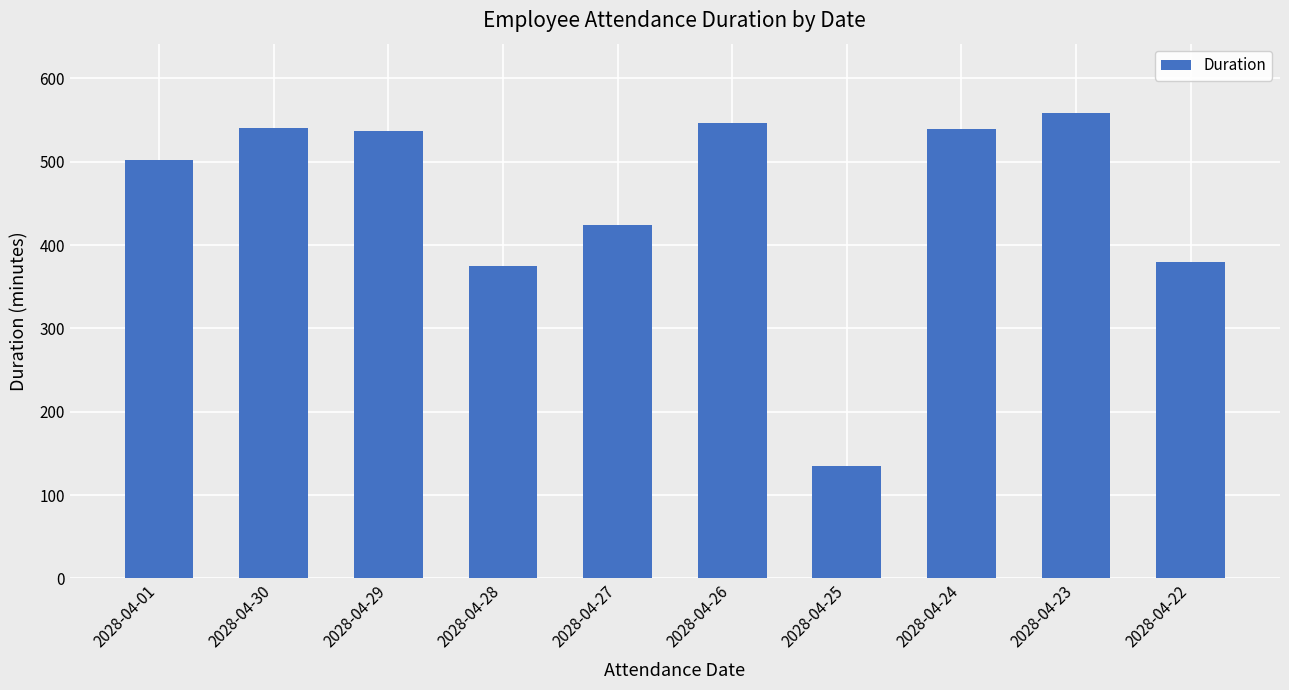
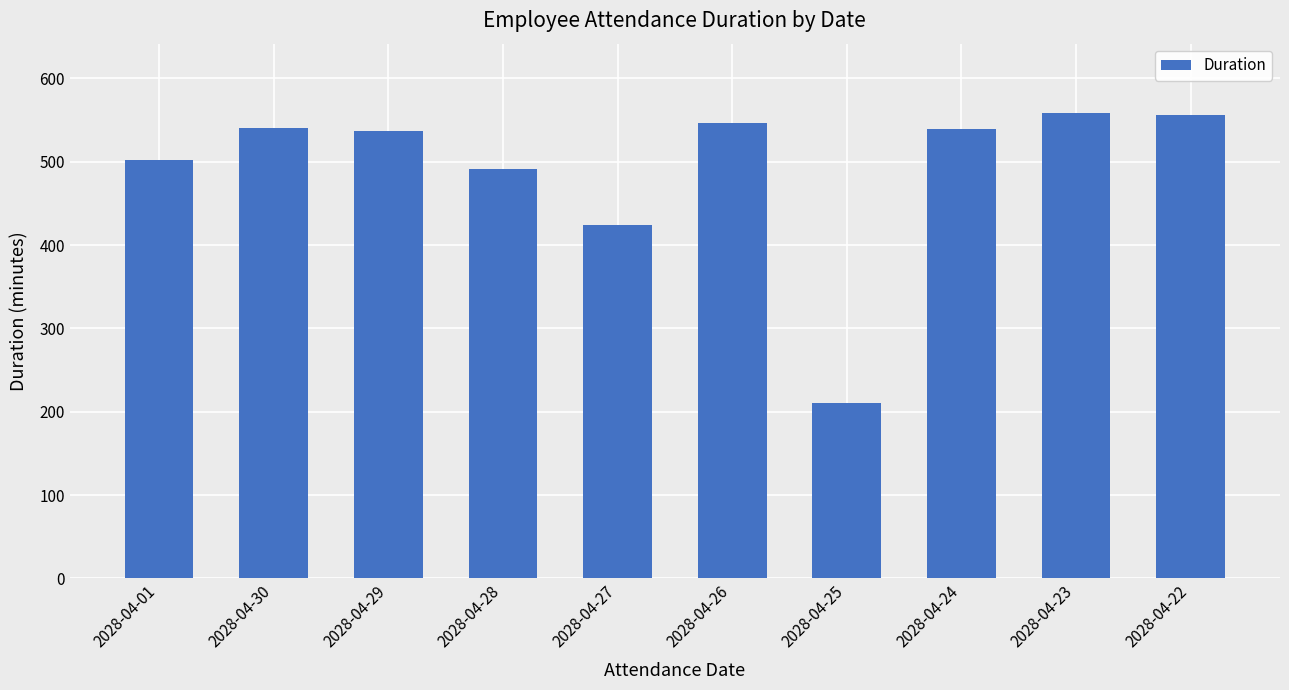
  {
    "2028-04-01": 500,
    "2028-04-30": 540,
    "2028-04-29": 540,
-   "2028-04-28": 380,
+   "2028-04-28": 490,
    "2028-04-27": 420,
    "2028-04-26": 550,
-   "2028-04-25": 140,
+   "2028-04-25": 210,
    "2028-04-24": 540,
    "2028-04-23": 560,
-   "2028-04-22": 380
+   "2028-04-22": 560
  }
